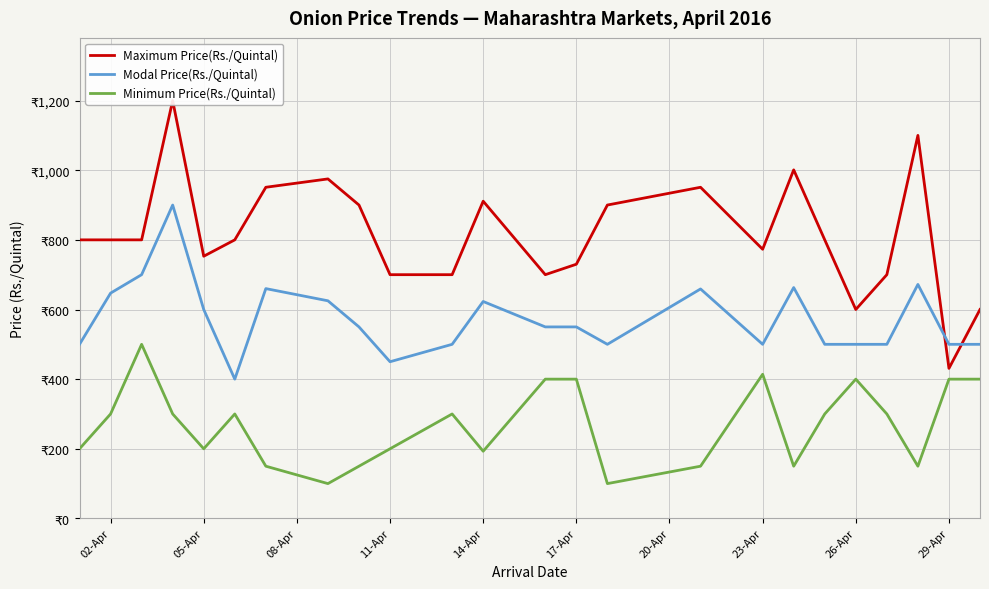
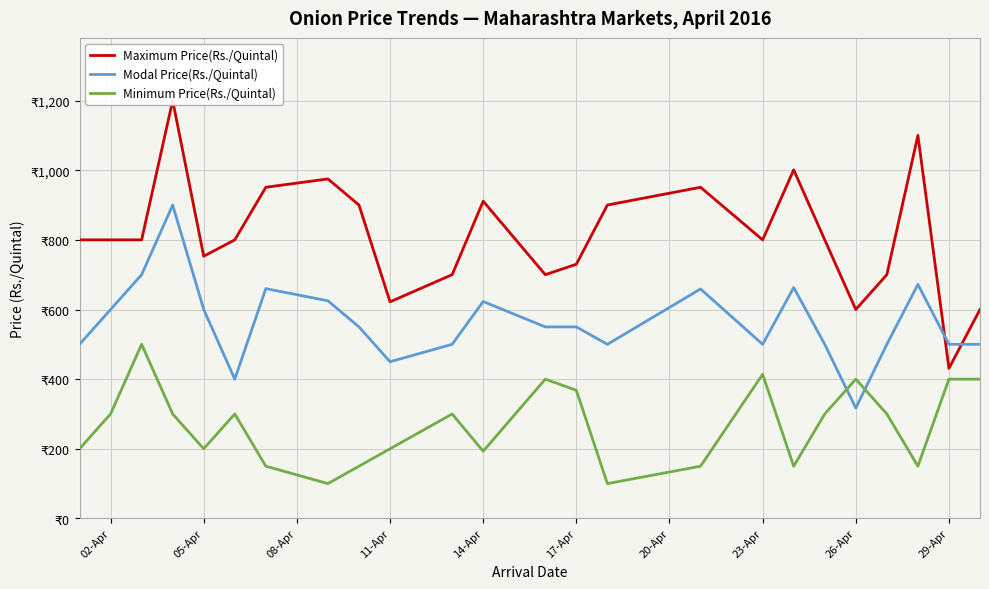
  {
    "Maximum Price(Rs./Quintal)": {
      "02-Apr": "₹800",
      "05-Apr": "₹750",
-     "11-Apr": "₹700",
+     "11-Apr": "₹620",
      "14-Apr": "₹910",
      "17-Apr": "₹730",
-     "23-Apr": "₹770",
+     "23-Apr": "₹800",
      "26-Apr": "₹600",
      "29-Apr": "₹430"
    },
    "Modal Price(Rs./Quintal)": {
-     "02-Apr": "₹650",
+     "02-Apr": "₹600",
      "05-Apr": "₹600",
      "11-Apr": "₹450",
      "14-Apr": "₹620",
      "17-Apr": "₹550",
      "23-Apr": "₹500",
-     "26-Apr": "₹500",
+     "26-Apr": "₹320",
      "29-Apr": "₹500"
    },
    "Minimum Price(Rs./Quintal)": {
      "02-Apr": "₹300",
      "05-Apr": "₹200",
      "11-Apr": "₹200",
      "14-Apr": "₹190",
-     "17-Apr": "₹400",
+     "17-Apr": "₹370",
      "23-Apr": "₹410",
      "26-Apr": "₹400",
      "29-Apr": "₹400"
    }
  }
